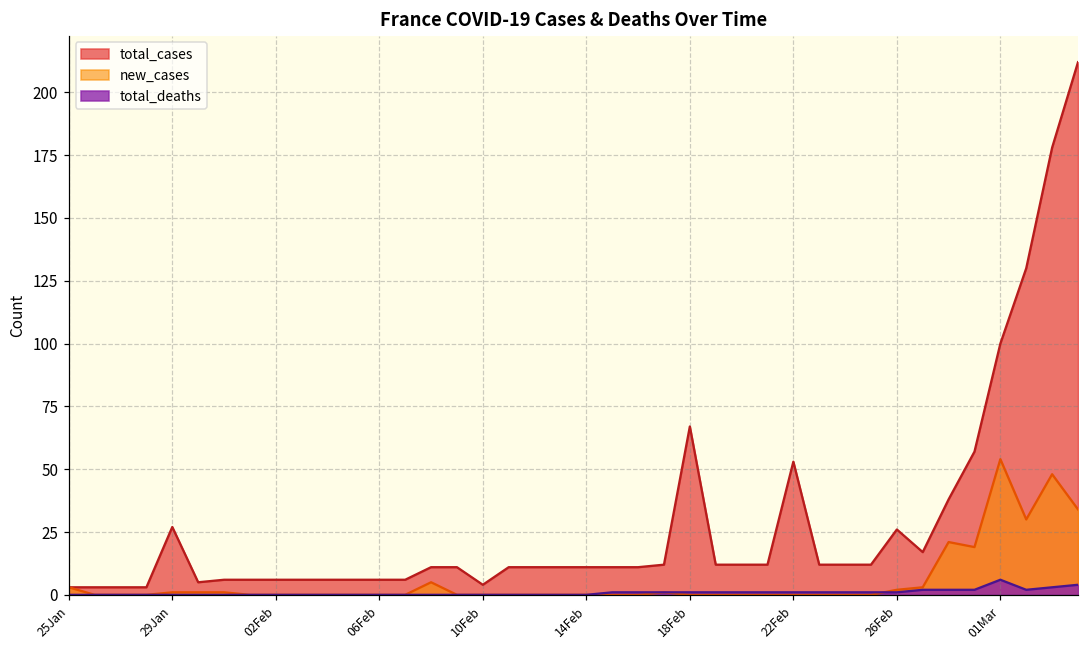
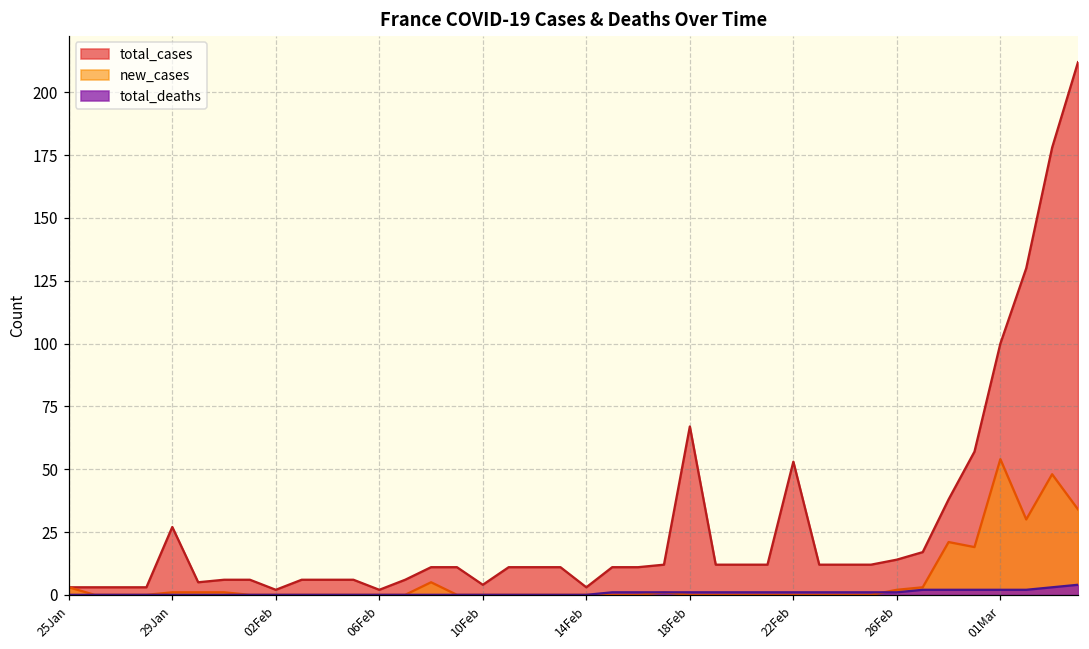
  {
    "total_cases": {
      "29Jan": 27,
-     "02Feb": 6,
-     "06Feb": 6,
+     "02Feb": 2,
+     "06Feb": 2,
      "10Feb": 4,
-     "14Feb": 11,
+     "14Feb": 3,
      "18Feb": 67,
      "22Feb": 53,
-     "26Feb": 26,
+     "26Feb": 14,
      "01Mar": 100
    },
    "new_cases": {
      "01Mar": 54
    },
    "total_deaths": {
      "25Jan": 0,
-     "01Mar": 6
+     "01Mar": 2
    }
  }
